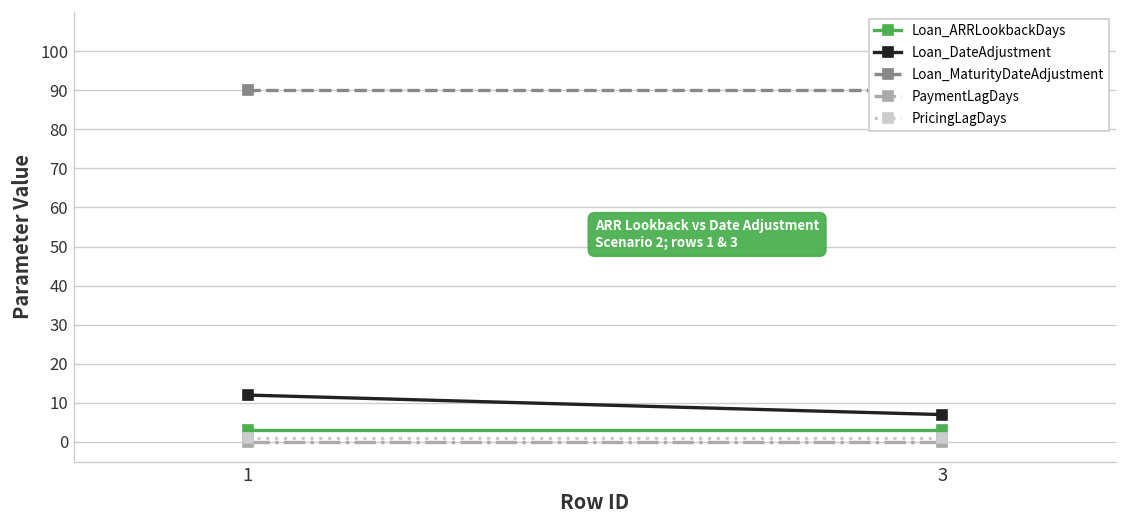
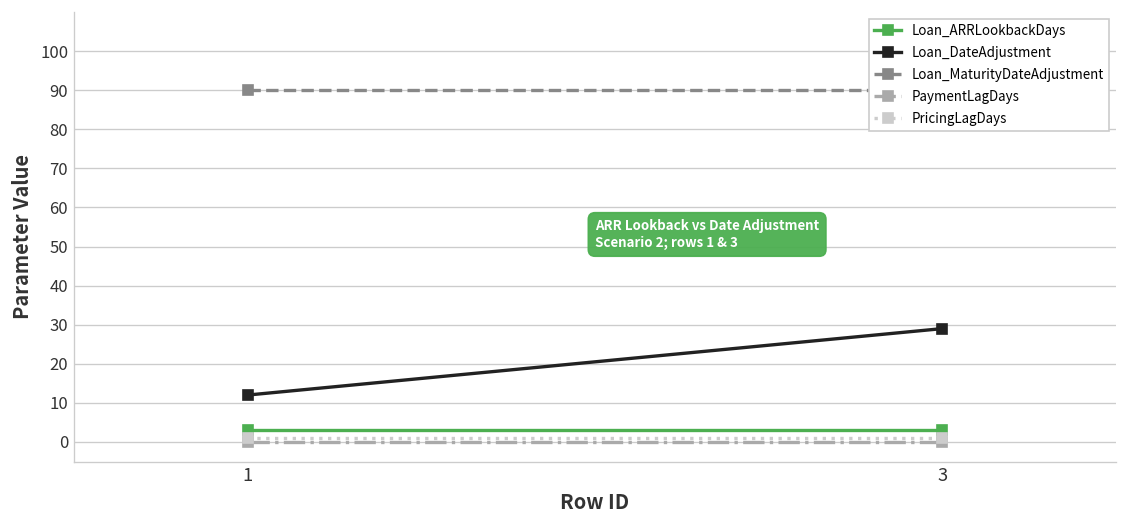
  {
    "Loan_ARRLookbackDays": {
      "1": 3,
      "3": 3
    },
    "Loan_DateAdjustment": {
      "1": 12,
-     "3": 7
+     "3": 29
    }
  }
